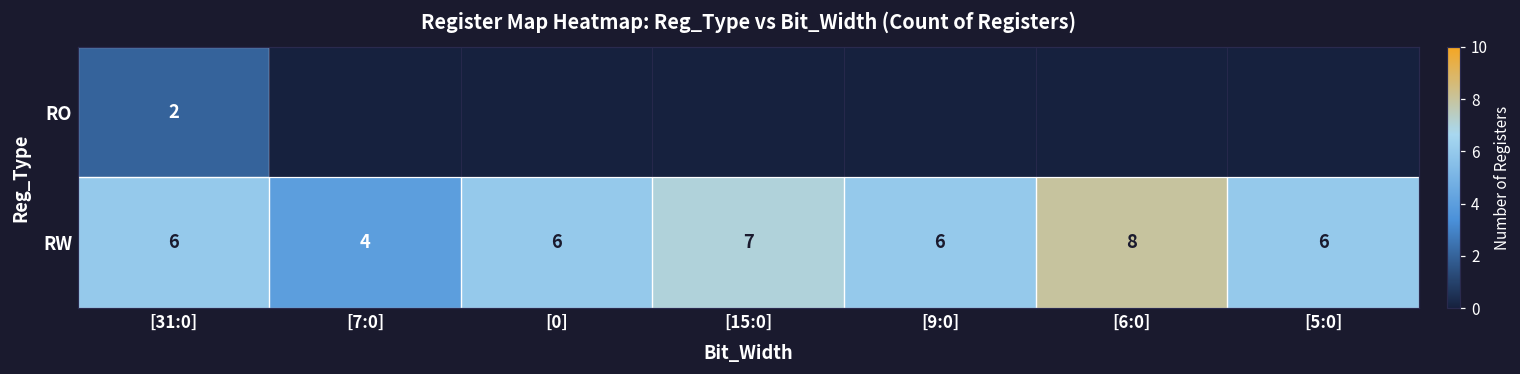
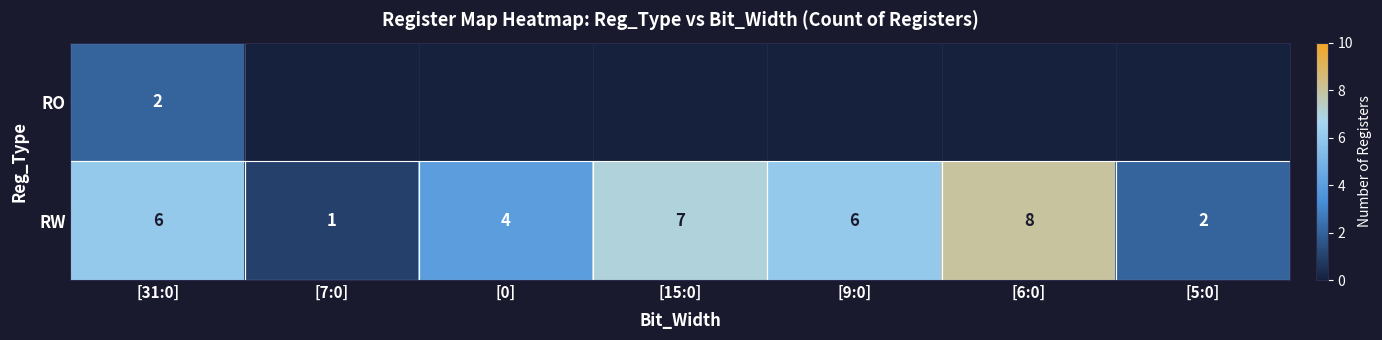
  {
    "RO": {
      "[31:0]": 2
    },
    "RW": {
      "[31:0]": 6,
-     "[7:0]": 4,
-     "[0]": 6,
+     "[7:0]": 1,
+     "[0]": 4,
      "[15:0]": 7,
      "[9:0]": 6,
      "[6:0]": 8,
-     "[5:0]": 6
+     "[5:0]": 2
    }
  }
